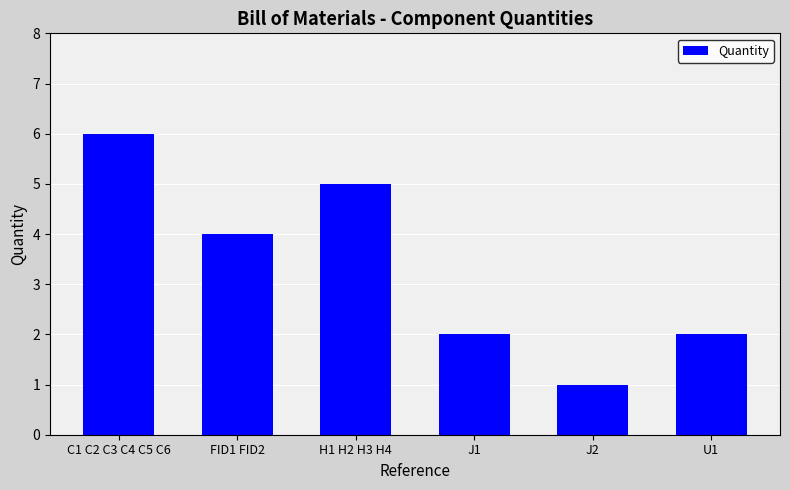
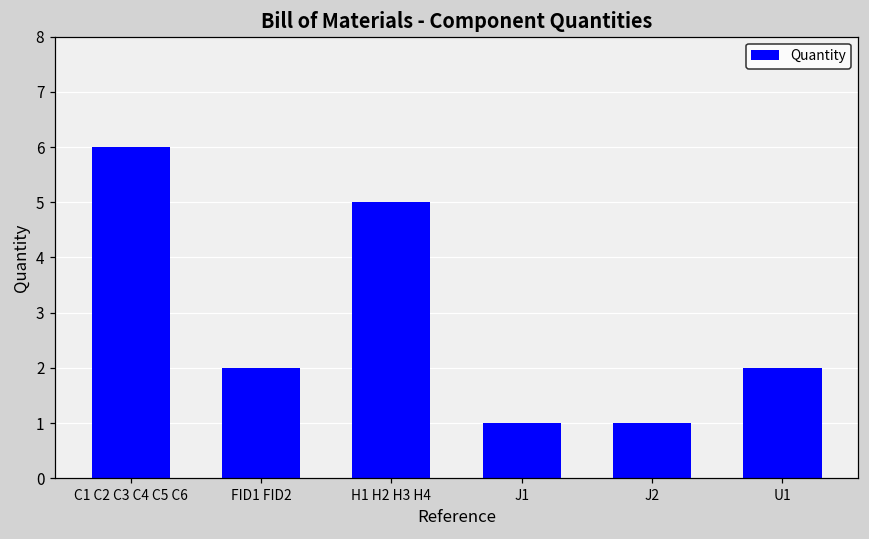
  {
    "C1 C2 C3 C4 C5 C6": 6,
-   "FID1 FID2": 4,
+   "FID1 FID2": 2,
    "H1 H2 H3 H4": 5,
-   "J1": 2,
+   "J1": 1,
    "J2": 1,
    "U1": 2
  }
